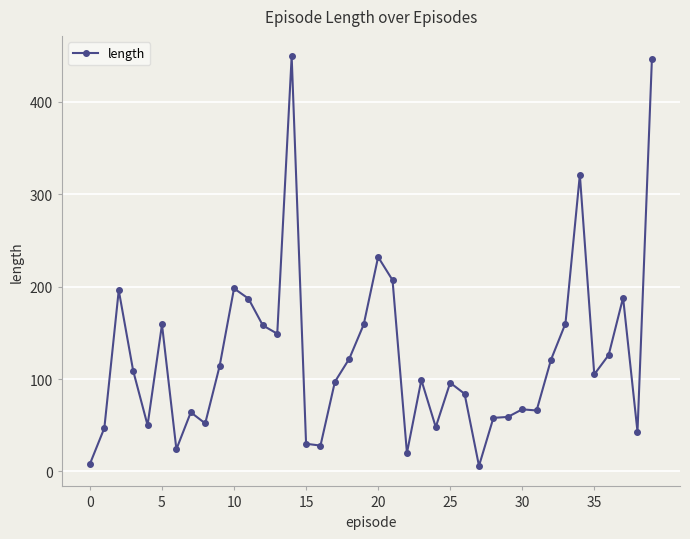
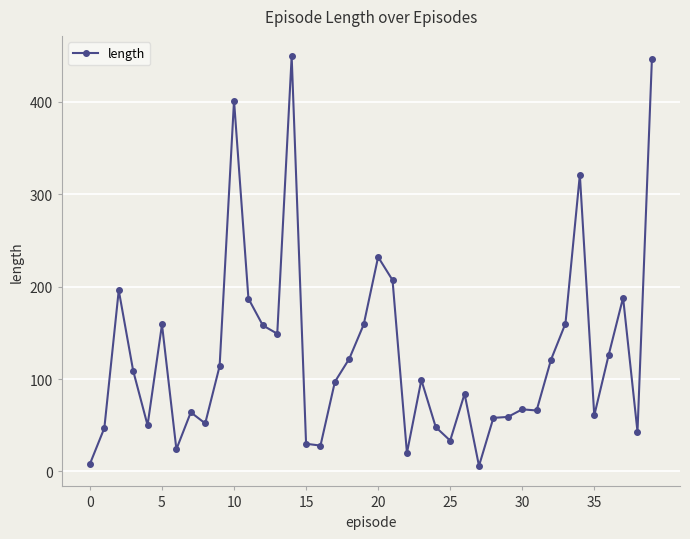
  {
    "0": 10,
    "5": 160,
-   "10": 200,
+   "10": 400,
    "15": 30,
    "20": 230,
-   "25": 100,
+   "25": 30,
    "30": 70,
-   "35": 110
+   "35": 60
  }
